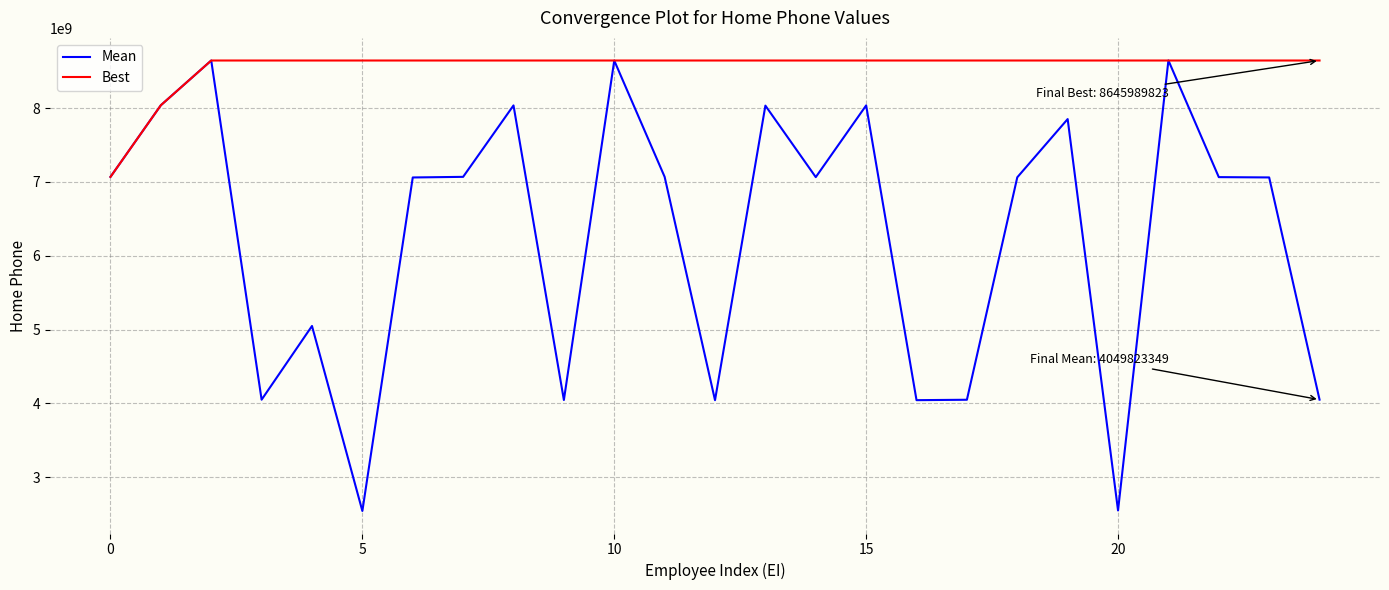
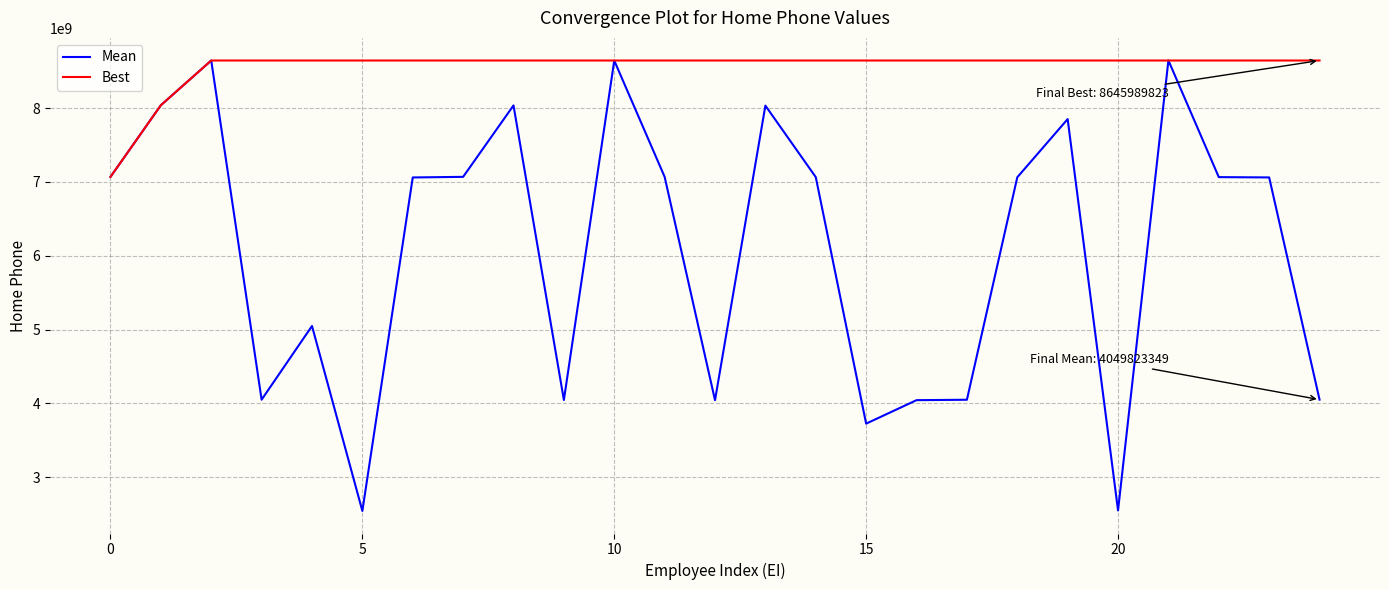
  {
    "Mean": {
      "5": 2500000000,
-     "15": 8000000000,
+     "15": 3700000000,
      "20": 2500000000
    },
    "Best": {
      "5": 8600000000,
      "15": 8600000000
    }
  }
